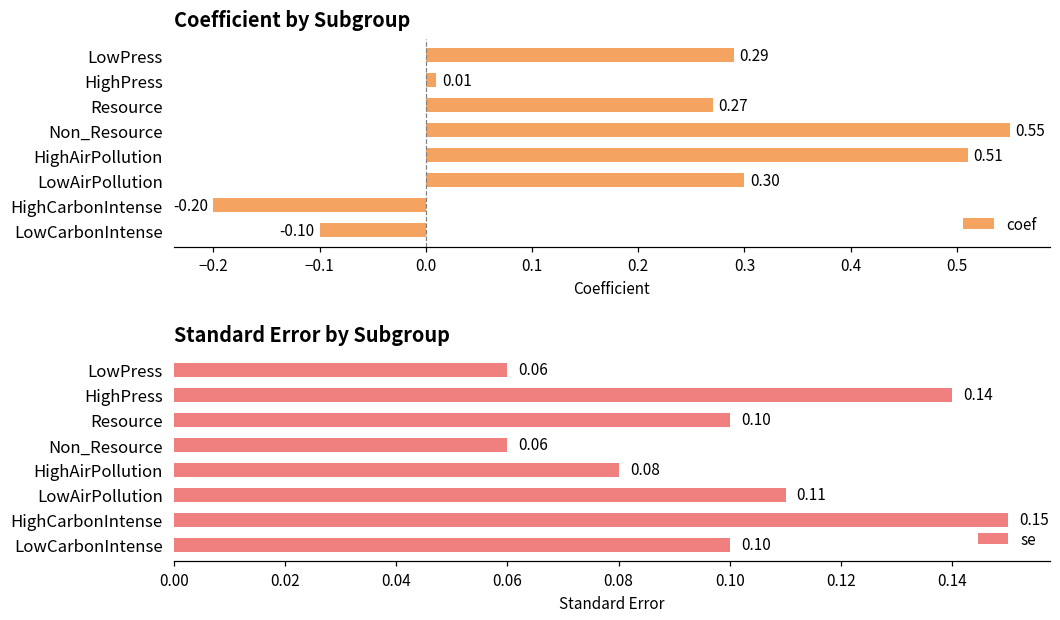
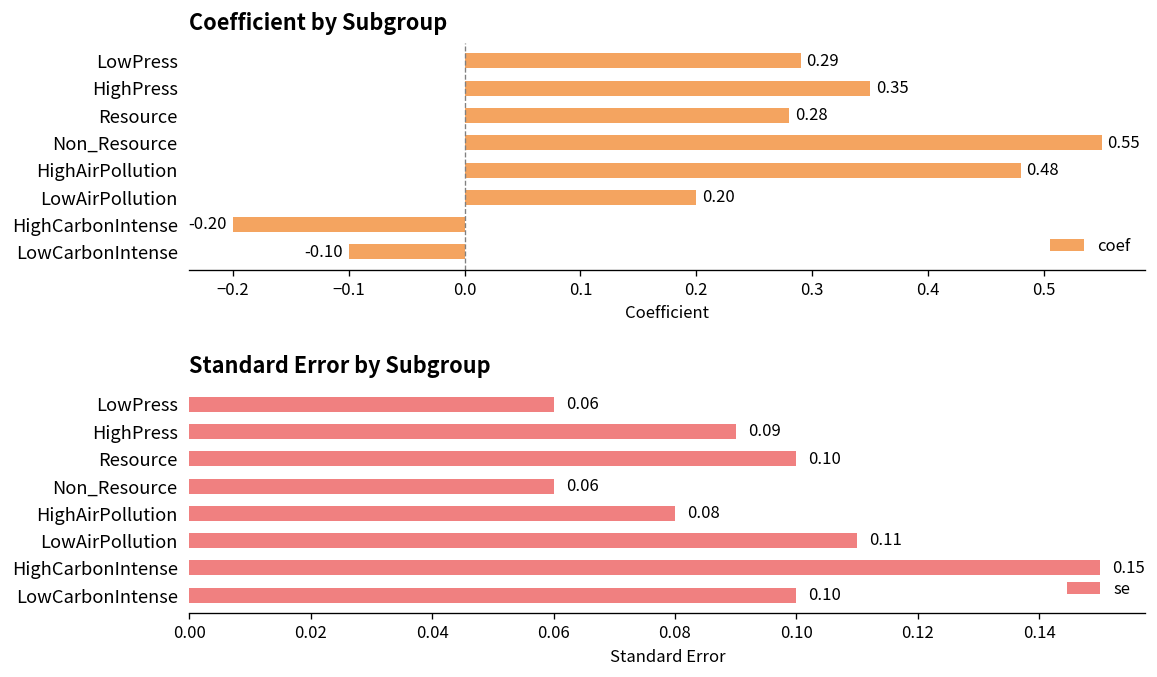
  {
    "Coefficient by Subgroup": {
      "LowPress": 0.29,
-     "HighPress": 0.01,
-     "Resource": 0.27,
+     "HighPress": 0.35,
+     "Resource": 0.28,
      "Non_Resource": 0.55,
-     "HighAirPollution": 0.51,
-     "LowAirPollution": 0.30,
+     "HighAirPollution": 0.48,
+     "LowAirPollution": 0.20,
      "HighCarbonIntense": -0.20,
      "LowCarbonIntense": -0.10
    },
    "Standard Error by Subgroup": {
      "LowPress": 0.06,
-     "HighPress": 0.14,
+     "HighPress": 0.09,
      "Resource": 0.10,
      "Non_Resource": 0.06,
      "HighAirPollution": 0.08,
      "LowAirPollution": 0.11,
      "HighCarbonIntense": 0.15,
      "LowCarbonIntense": 0.10
    }
  }
